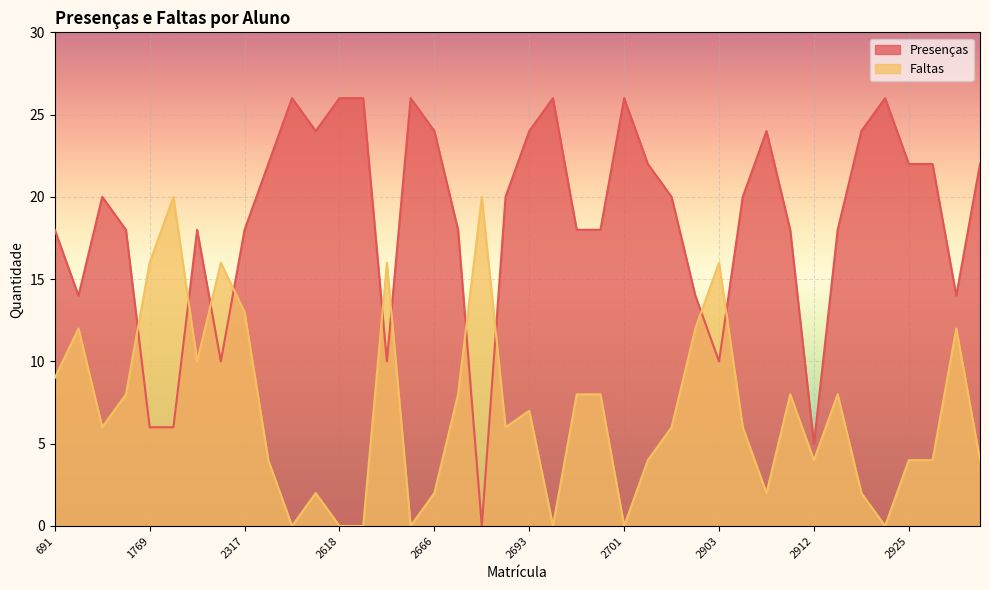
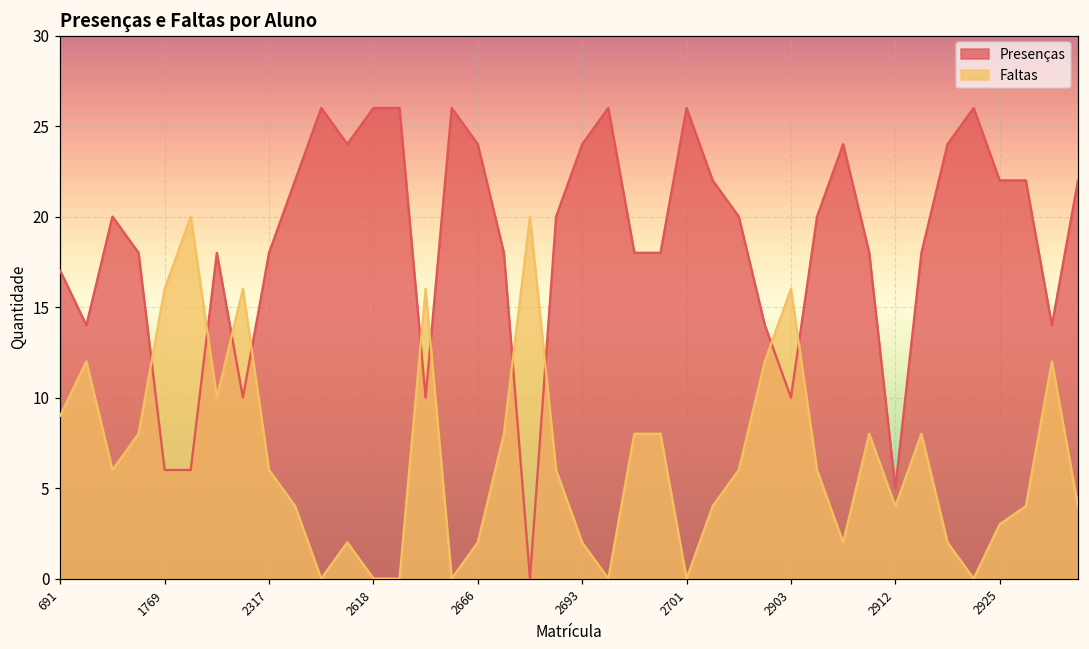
  {
    "Presenças": {
-     "691": 18,
+     "691": 17,
      "1769": 6,
      "2317": 18,
      "2618": 26,
      "2666": 24,
      "2693": 24,
      "2701": 26,
      "2903": 10,
      "2912": 5,
      "2925": 22
    },
    "Faltas": {
      "691": 9,
      "1769": 16,
-     "2317": 13,
+     "2317": 6,
      "2618": 0,
      "2666": 2,
-     "2693": 7,
+     "2693": 2,
      "2701": 0,
      "2903": 16,
      "2912": 4,
-     "2925": 4
+     "2925": 3
    }
  }
